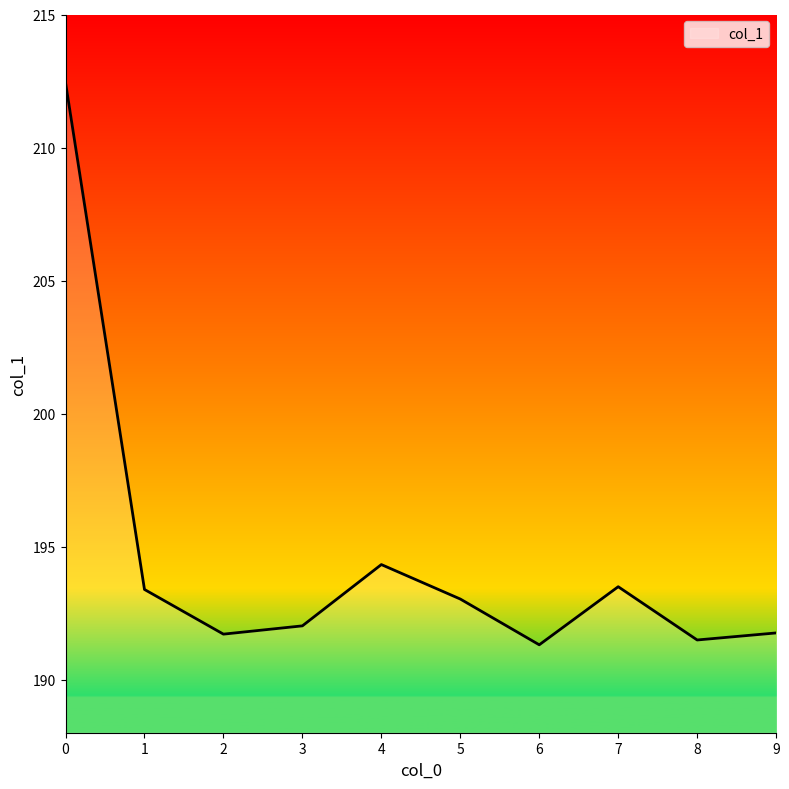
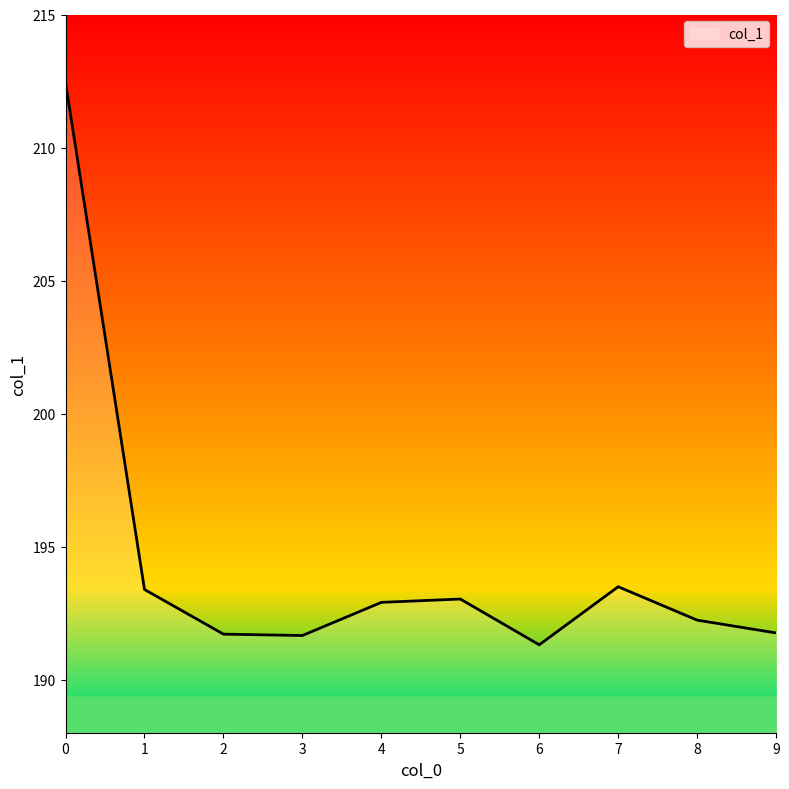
  {
    "0": 212.4,
    "1": 193.4,
    "2": 191.7,
-   "3": 192.0,
-   "4": 194.3,
+   "3": 191.7,
+   "4": 192.9,
    "5": 193.0,
    "6": 191.3,
    "7": 193.5,
-   "8": 191.5,
+   "8": 192.2,
    "9": 191.8
  }
